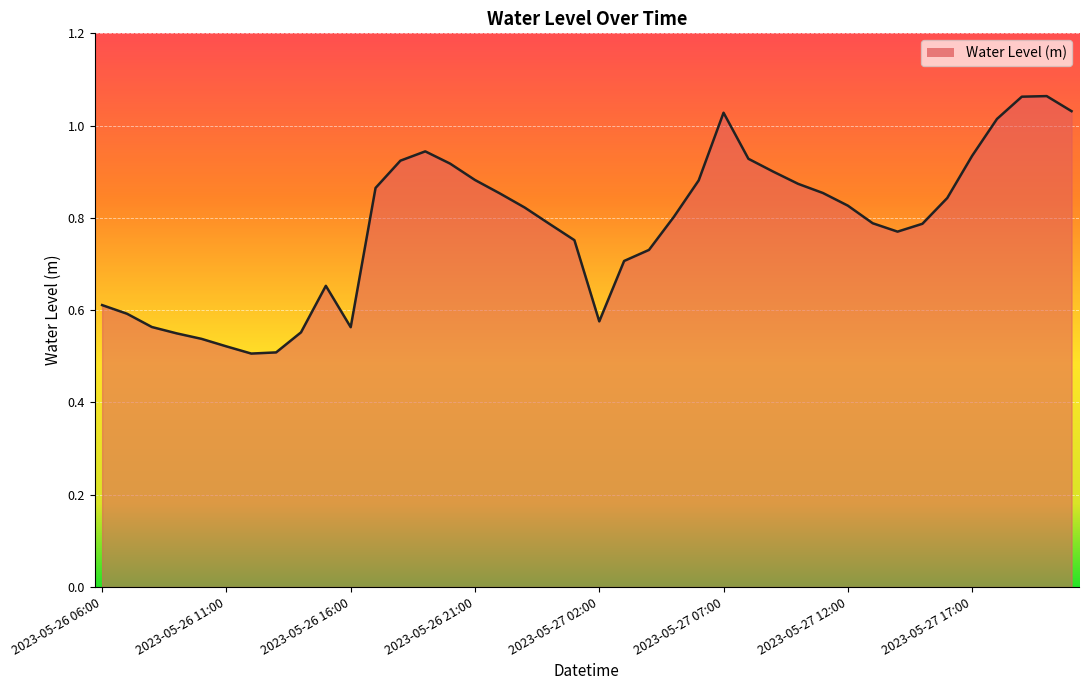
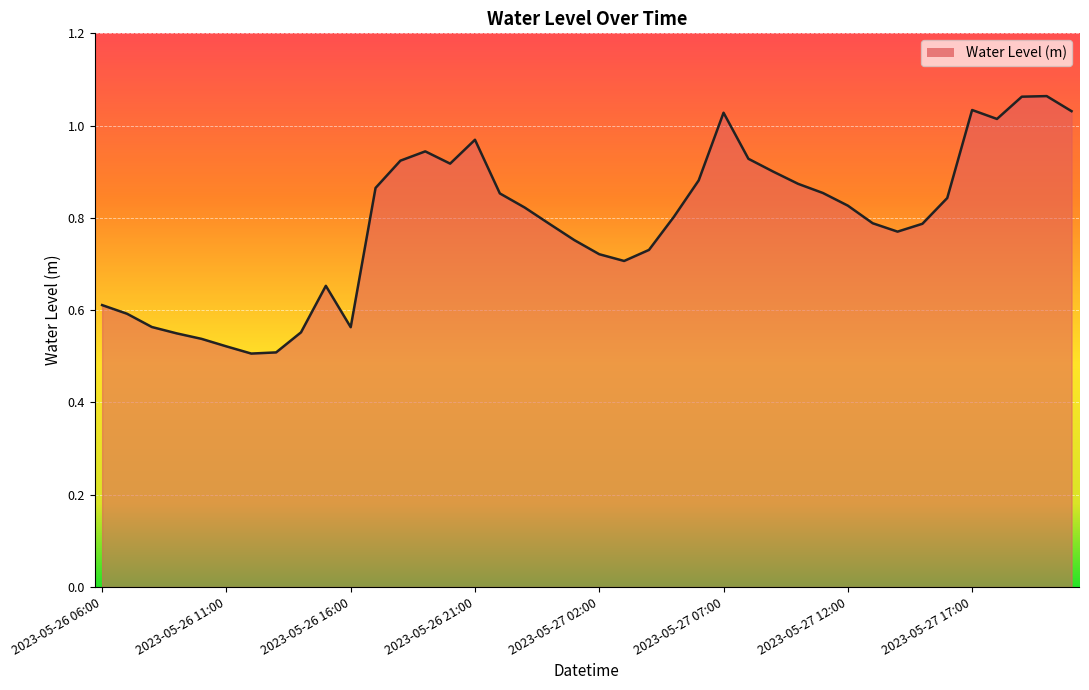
  {
    "2023-05-26 06:00": 0.61,
    "2023-05-26 11:00": 0.52,
    "2023-05-26 16:00": 0.56,
-   "2023-05-26 21:00": 0.88,
-   "2023-05-27 02:00": 0.58,
+   "2023-05-26 21:00": 0.97,
+   "2023-05-27 02:00": 0.72,
    "2023-05-27 07:00": 1.03,
    "2023-05-27 12:00": 0.83,
-   "2023-05-27 17:00": 0.93
+   "2023-05-27 17:00": 1.03
  }
